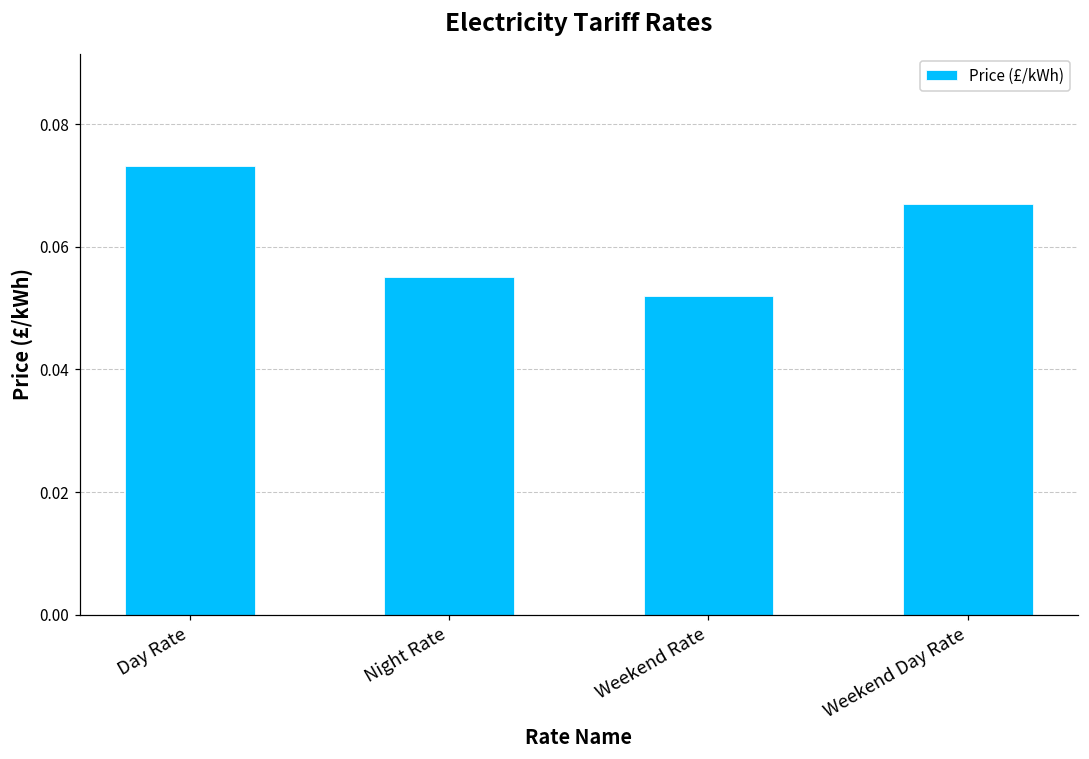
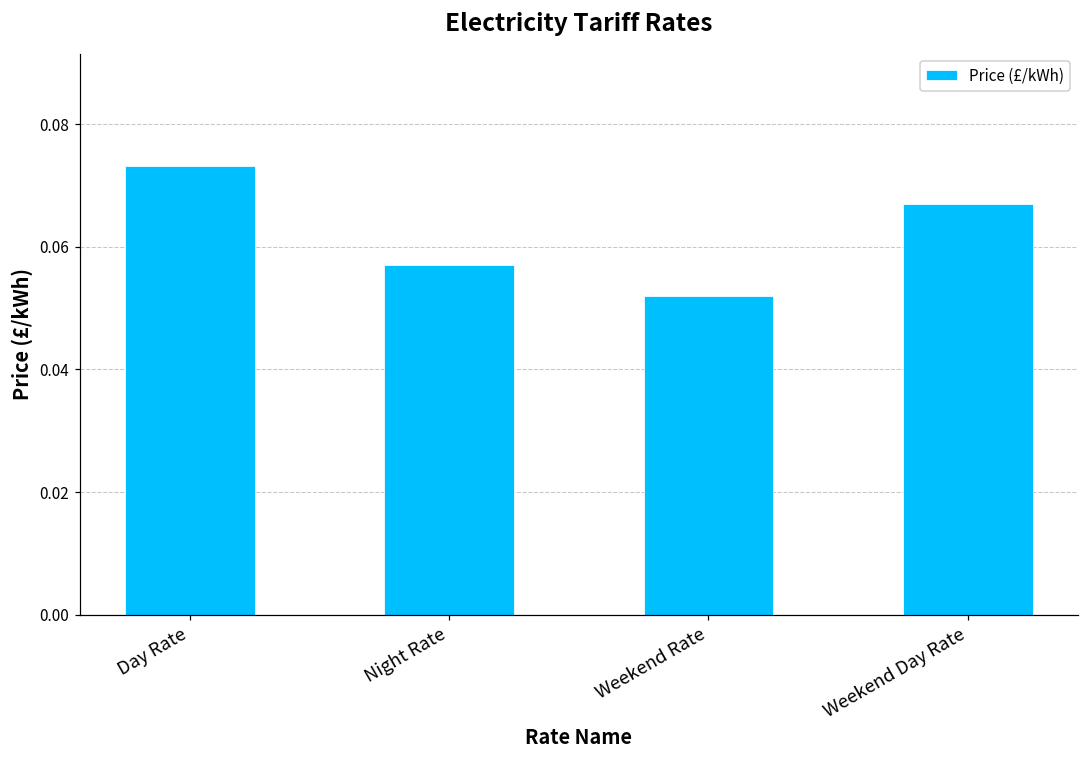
  {
    "Day Rate": 0.073,
-   "Night Rate": 0.055,
+   "Night Rate": 0.057,
    "Weekend Rate": 0.052,
    "Weekend Day Rate": 0.067
  }
